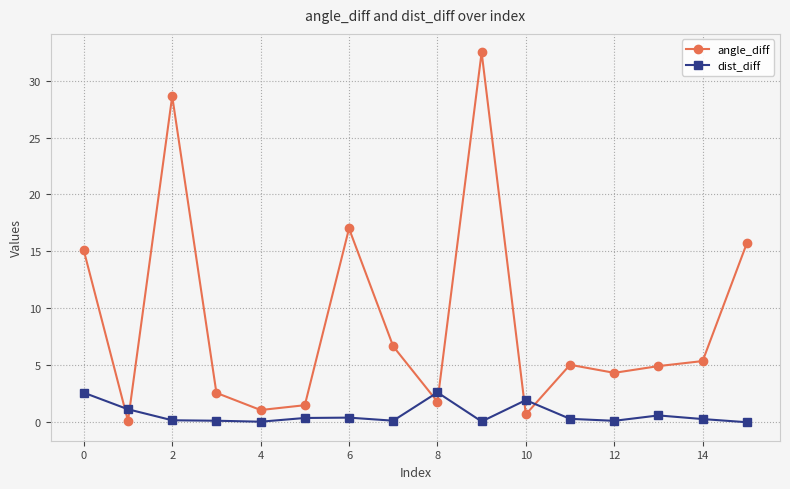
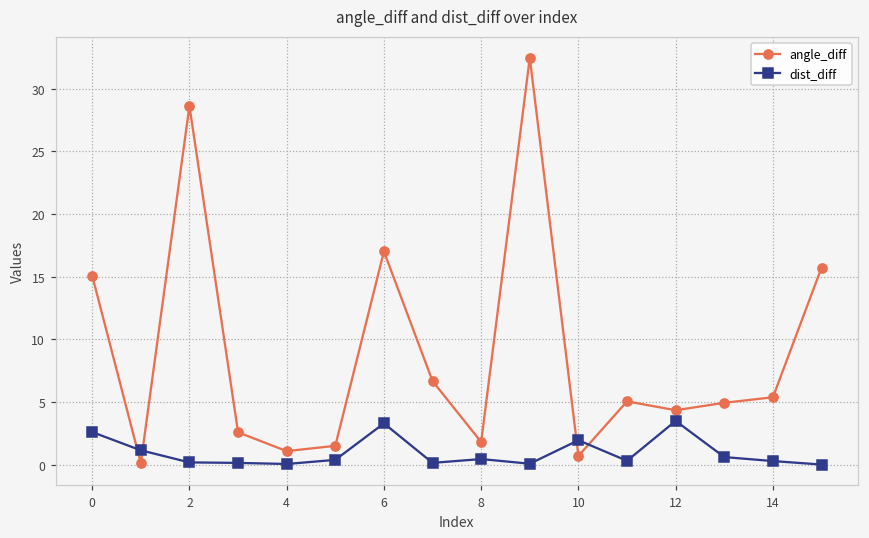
  {
    "angle_diff": {
      "0": 15.1,
      "2": 28.6,
      "4": 1.1,
      "6": 17.0,
      "8": 1.8,
      "10": 0.7,
      "12": 4.3,
      "14": 5.4
    },
    "dist_diff": {
      "0": 2.6,
      "2": 0.2,
      "4": 0.1,
-     "6": 0.4,
-     "8": 2.6,
+     "6": 3.3,
+     "8": 0.4,
      "10": 1.9,
-     "12": 0.1,
+     "12": 3.5,
      "14": 0.3
    }
  }
